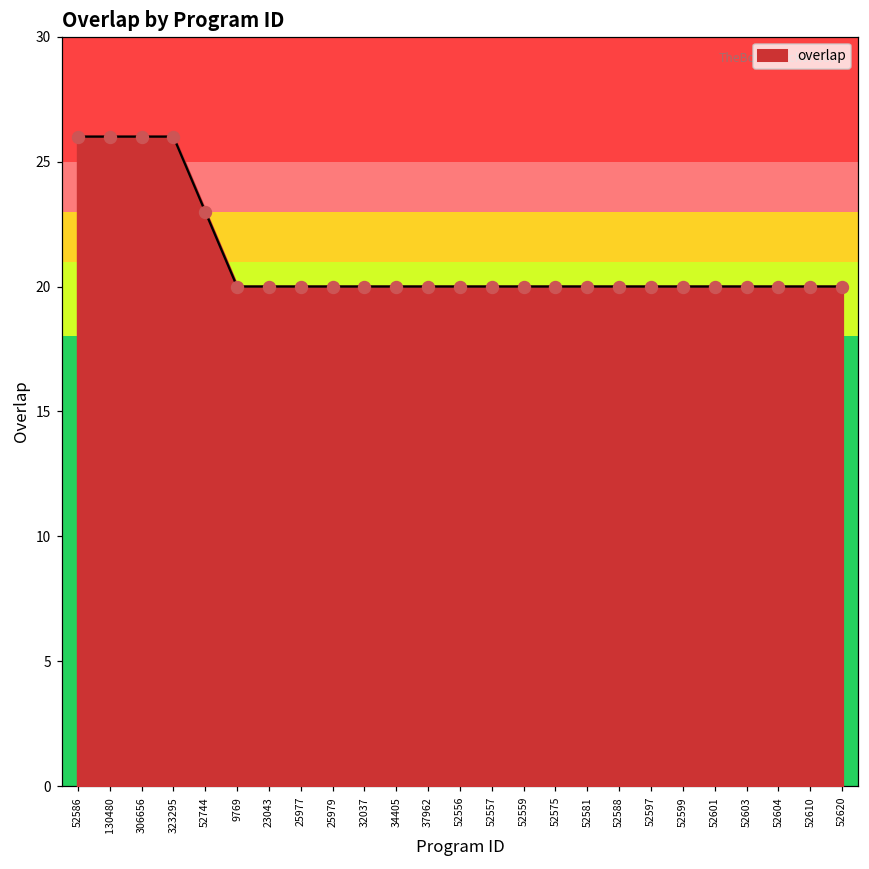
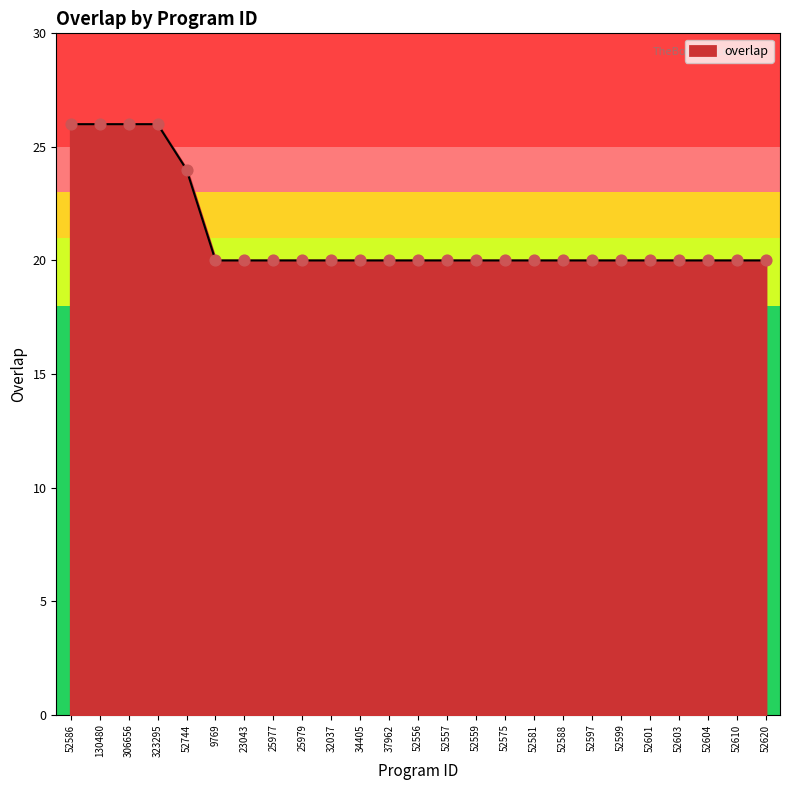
  {
    "52586": 26,
    "130480": 26,
    "306656": 26,
    "323295": 26,
-   "52744": 23,
+   "52744": 24,
    "9769": 20,
    "23043": 20,
    "25977": 20,
    "25979": 20,
    "32037": 20,
    "34405": 20,
    "37962": 20,
    "52556": 20,
    "52557": 20,
    "52559": 20,
    "52575": 20,
    "52581": 20,
    "52588": 20,
    "52597": 20,
    "52599": 20,
    "52601": 20,
    "52603": 20,
    "52604": 20,
    "52610": 20,
    "52620": 20
  }
